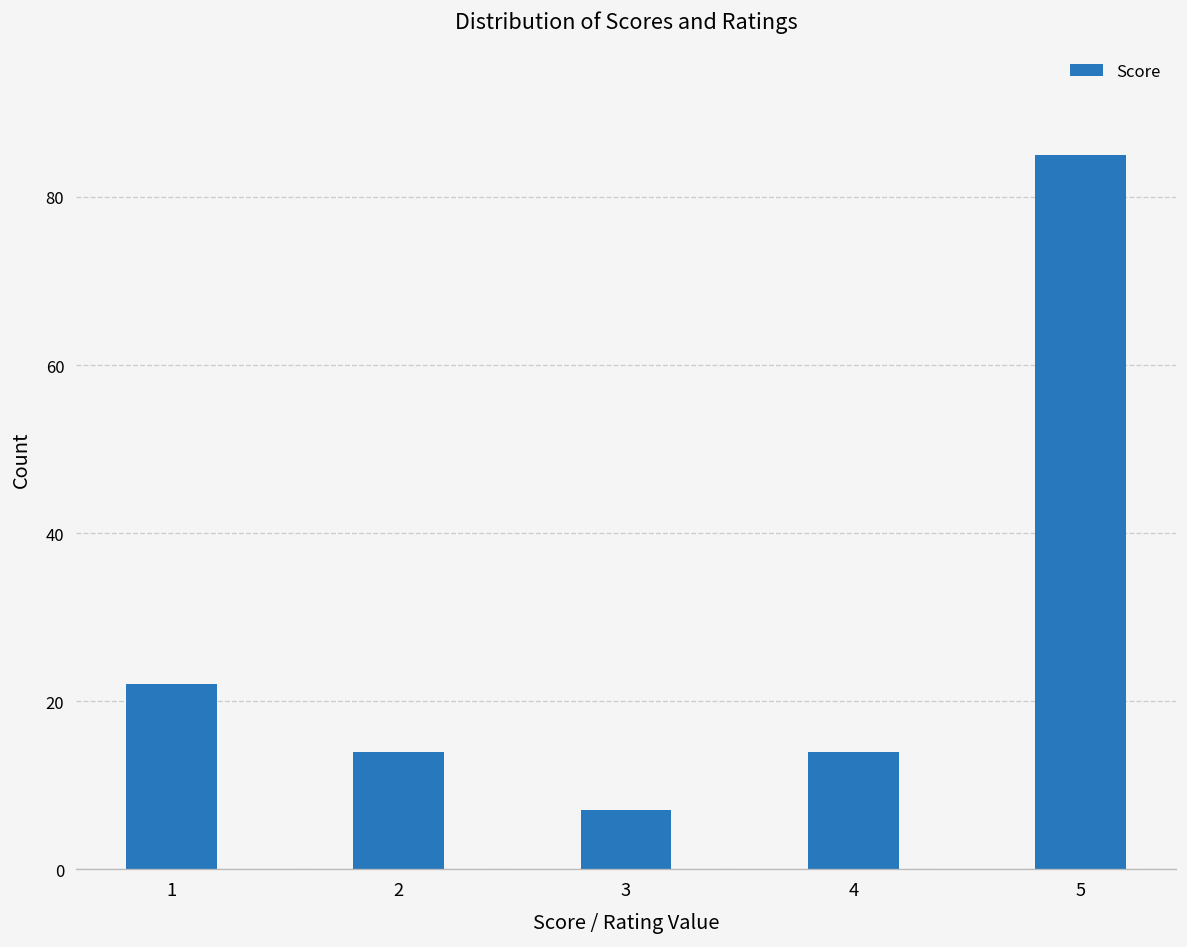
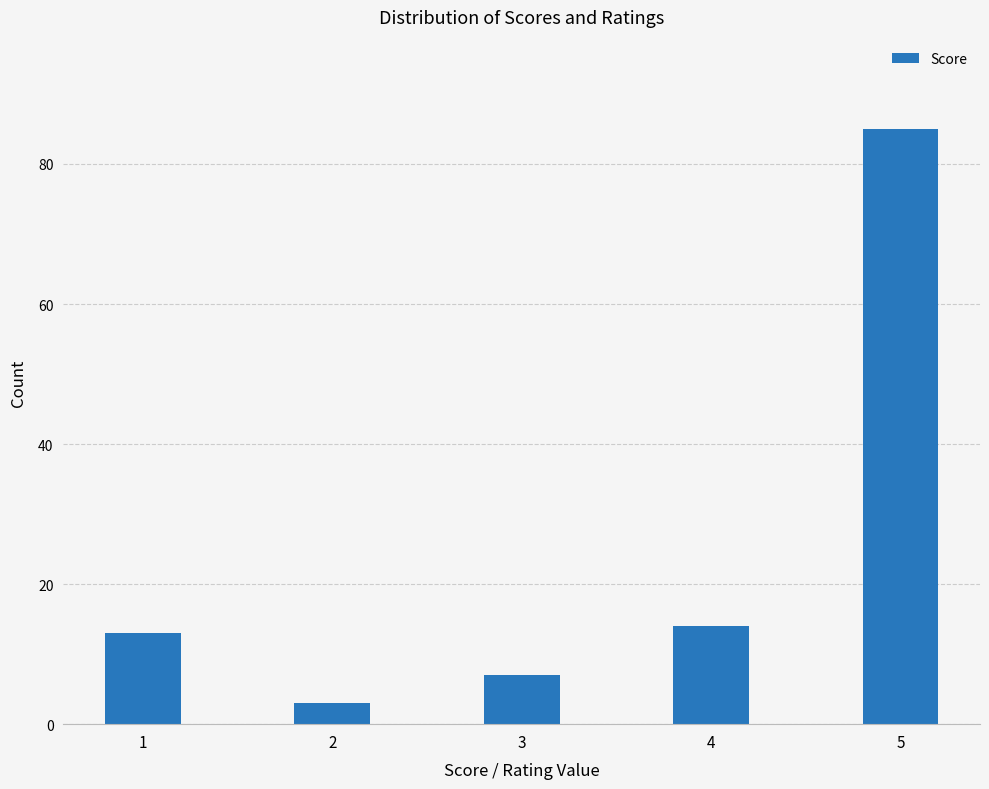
  {
-   "1": 22,
-   "2": 14,
+   "1": 13,
+   "2": 3,
    "3": 7,
    "4": 14,
    "5": 85
  }
